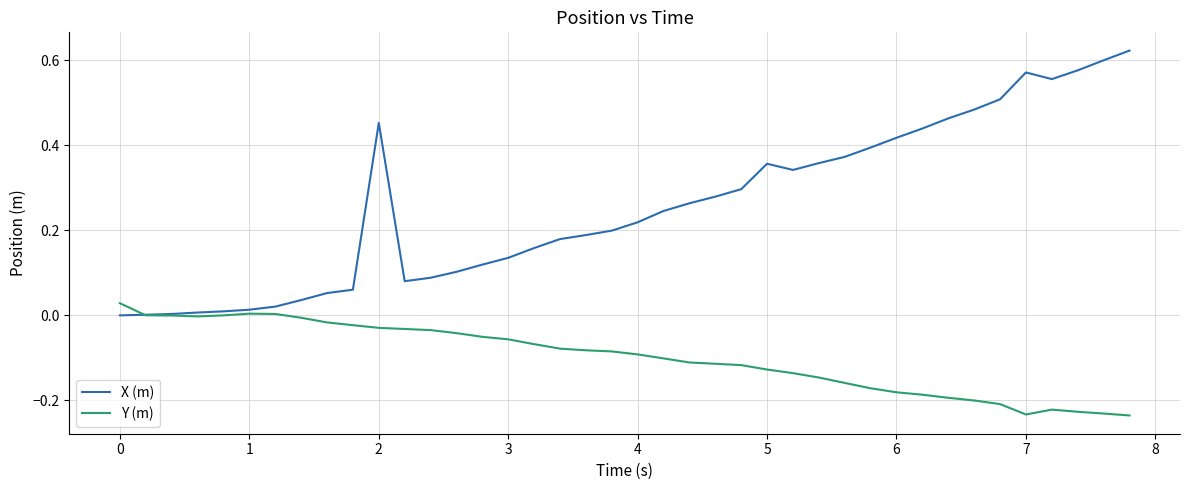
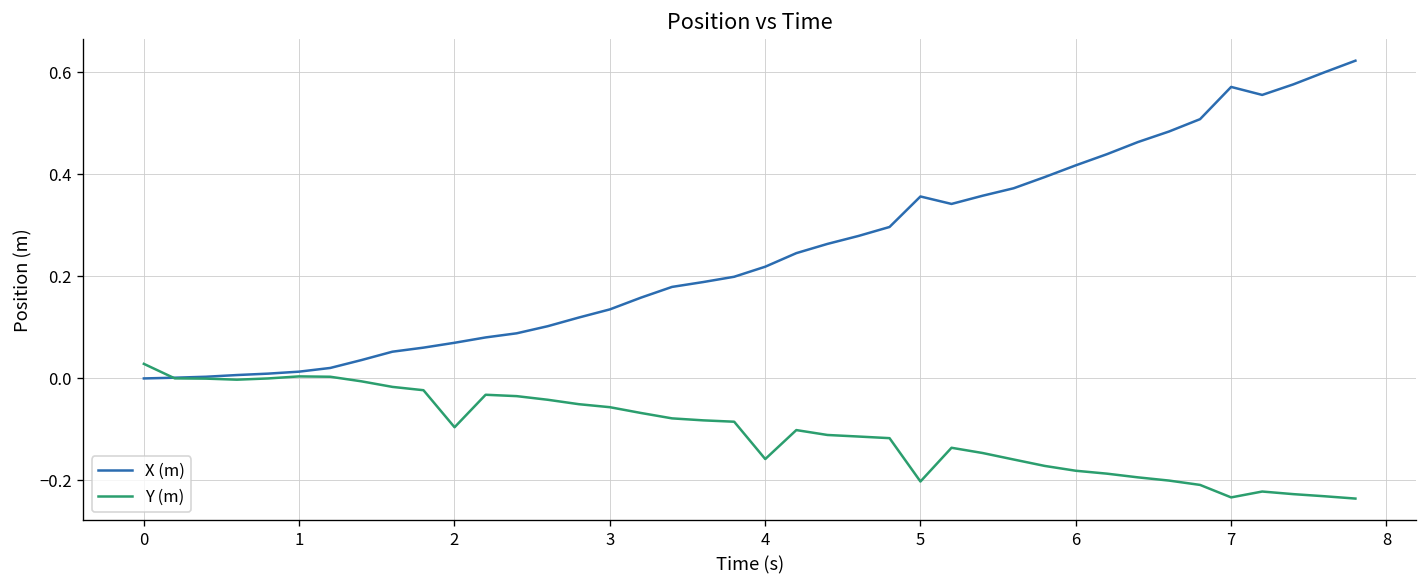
  {
    "X (m)": {
      "0": 0.00,
      "1": 0.01,
-     "2": 0.45,
+     "2": 0.07,
      "3": 0.13,
      "4": 0.22,
      "5": 0.36,
      "6": 0.42,
      "7": 0.57
    },
    "Y (m)": {
      "0": 0.03,
      "1": 0.00,
-     "2": -0.03,
+     "2": -0.10,
      "3": -0.06,
-     "4": -0.09,
-     "5": -0.13,
+     "4": -0.16,
+     "5": -0.20,
      "6": -0.18,
      "7": -0.23
    }
  }
